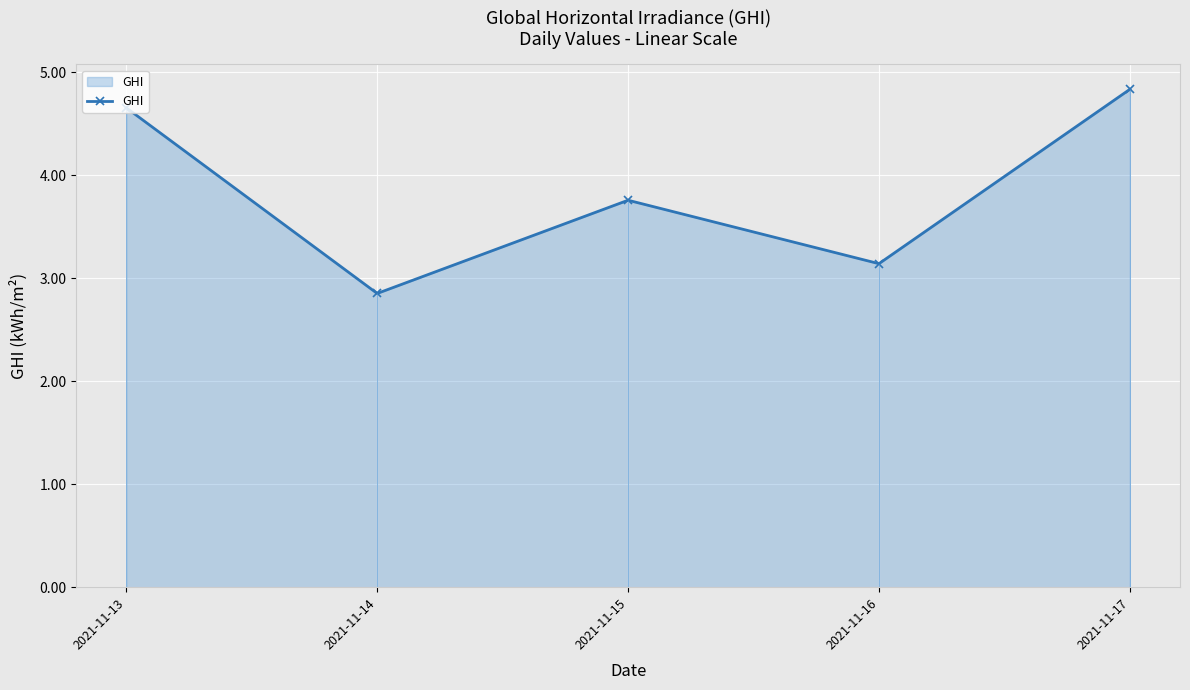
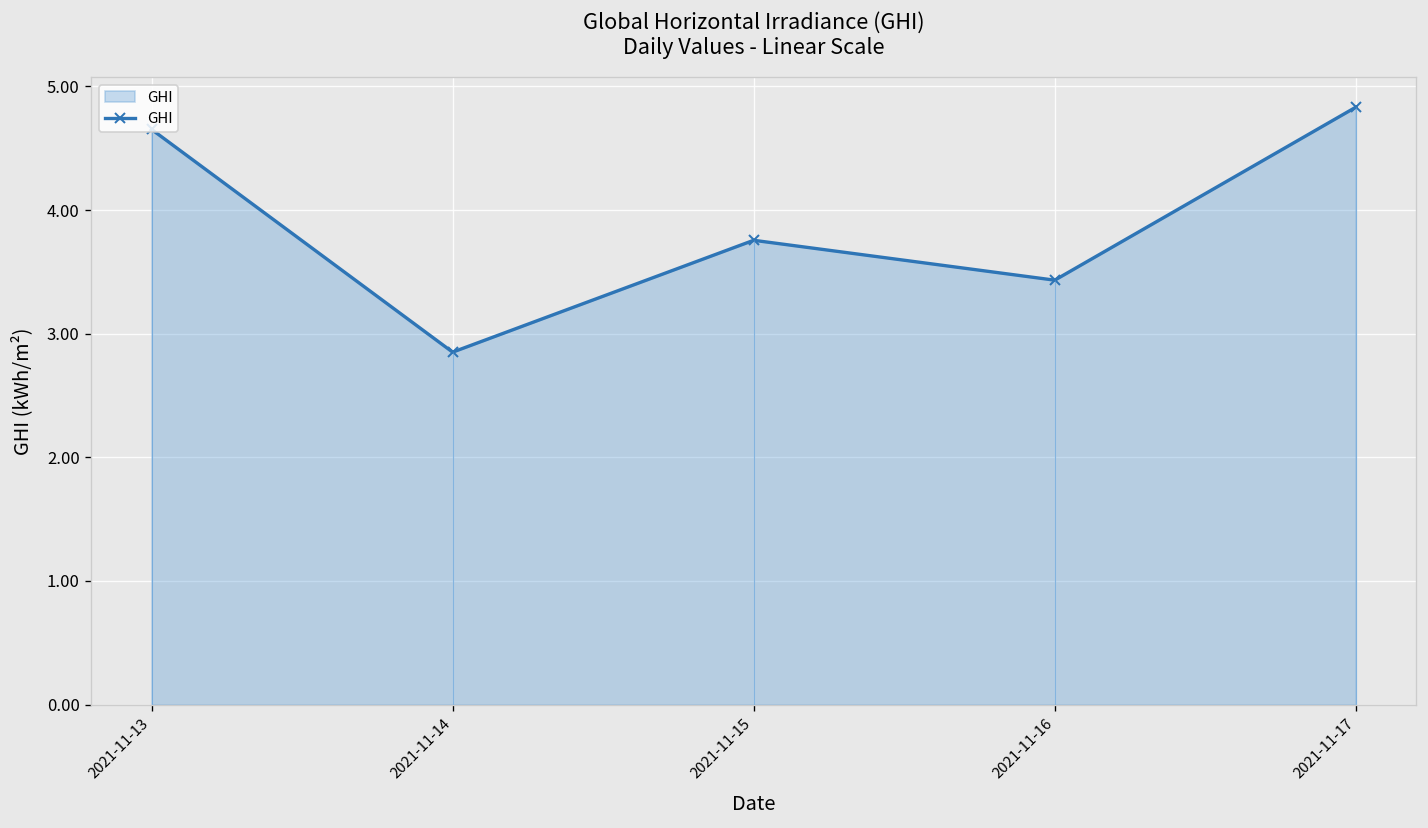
  {
    "2021-11-14": 2.85,
    "2021-11-15": 3.76,
-   "2021-11-16": 3.14,
+   "2021-11-16": 3.43,
    "2021-11-17": 4.83
  }
